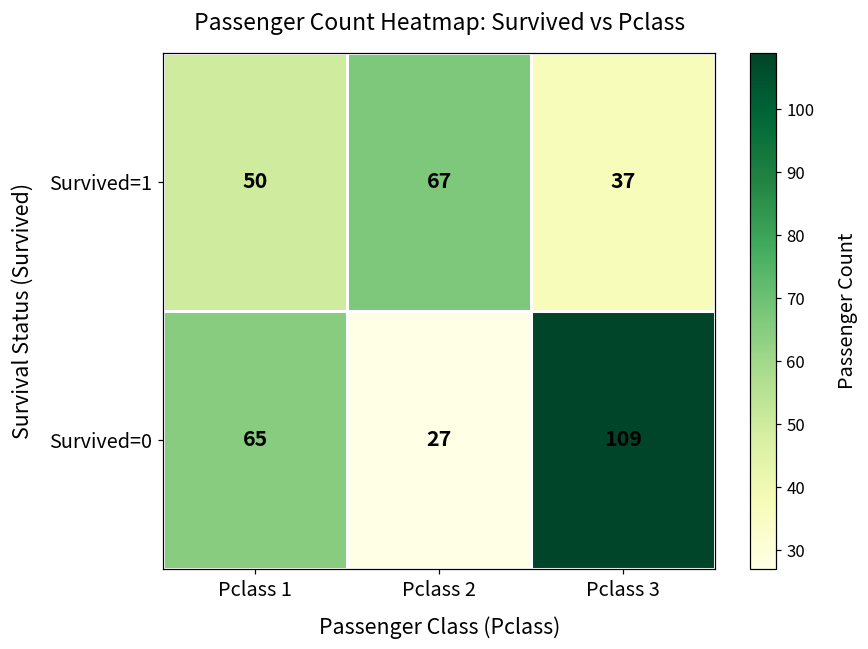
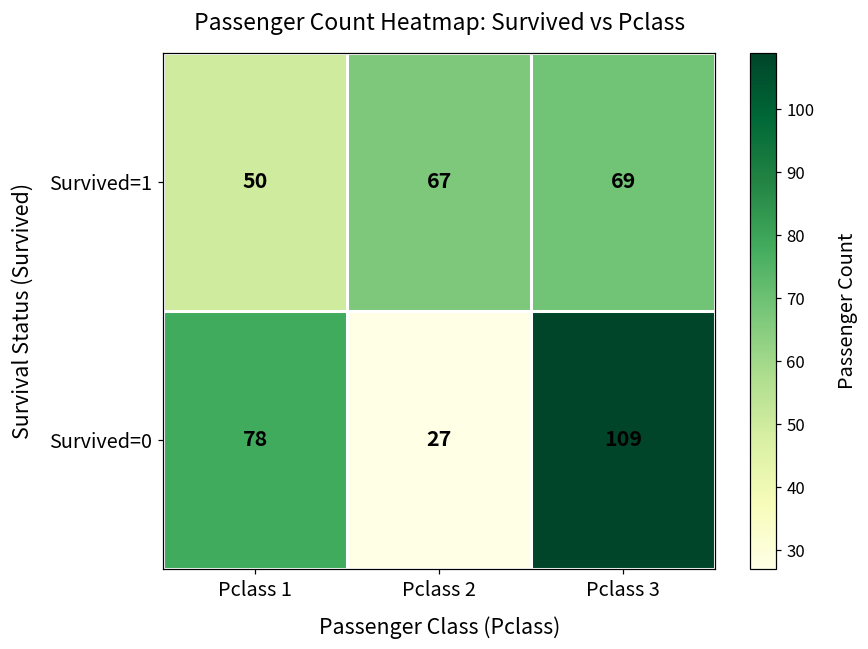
  {
    "Survived=1": {
      "Pclass 1": 50,
      "Pclass 2": 67,
-     "Pclass 3": 37
+     "Pclass 3": 69
    },
    "Survived=0": {
-     "Pclass 1": 65,
+     "Pclass 1": 78,
      "Pclass 2": 27,
      "Pclass 3": 109
    }
  }
